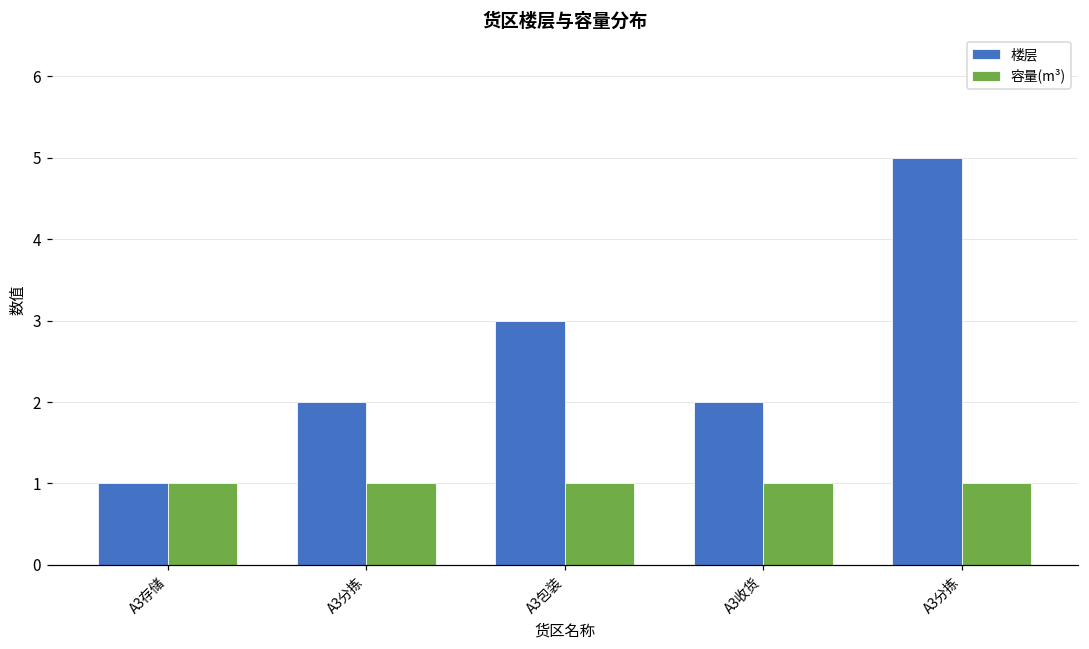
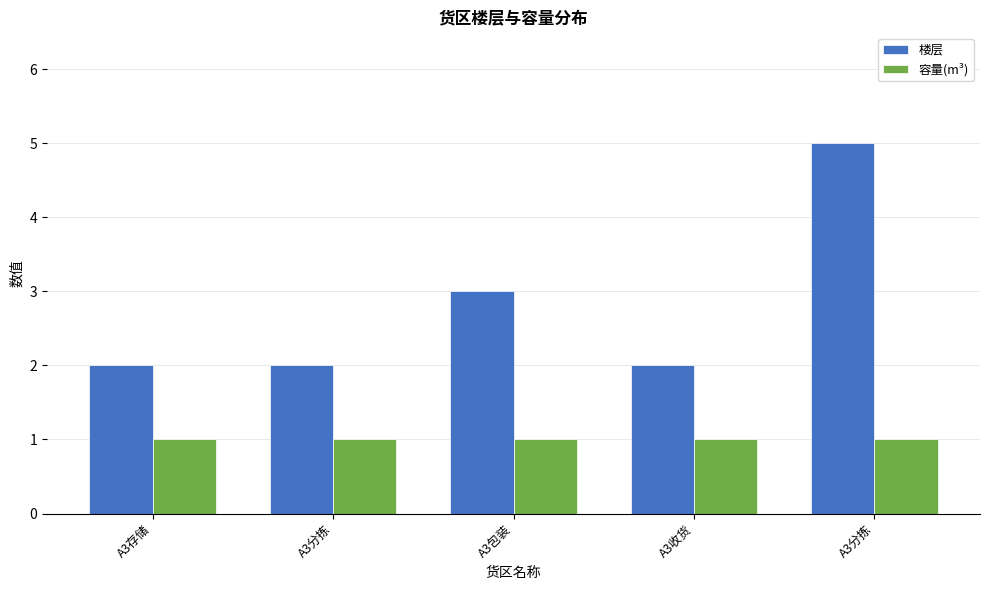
  {
    "楼层": {
-     "A3存储": 1,
+     "A3存储": 2,
      "A3包装": 3,
      "A3收货": 2
    },
    "容量(m³)": {
      "A3存储": 1,
      "A3包装": 1,
      "A3收货": 1
    }
  }
